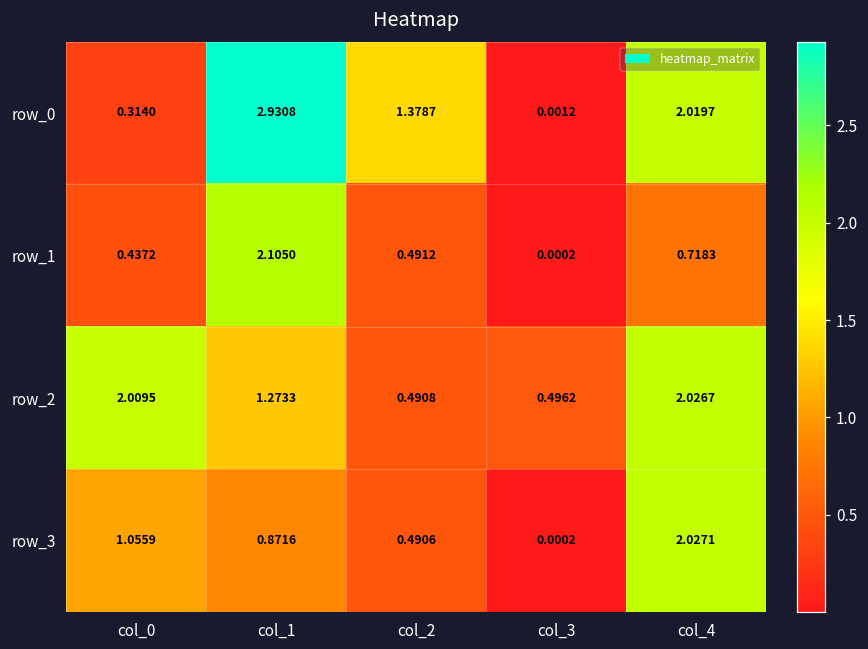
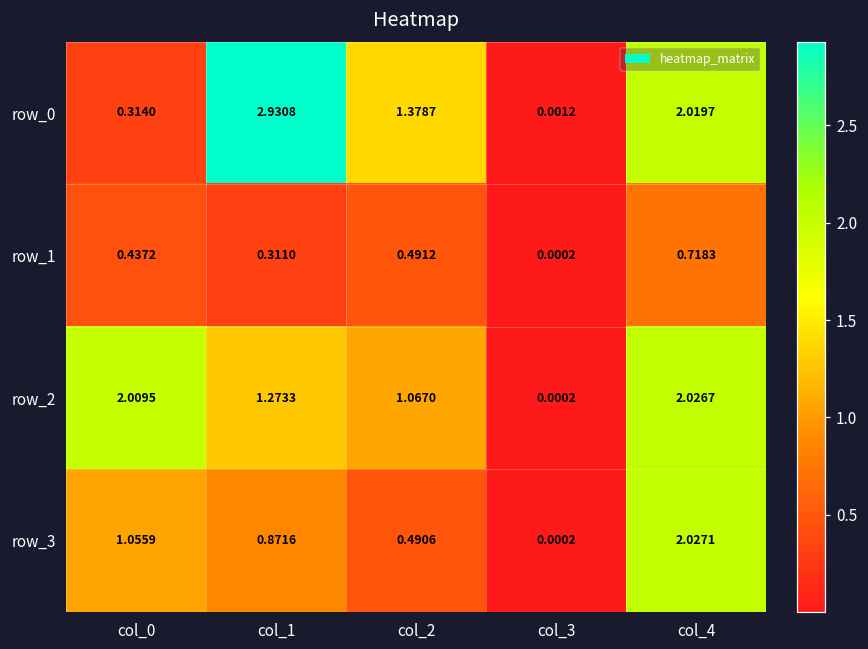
  {
    "row_0": {
      "col_0": 0.3140,
      "col_1": 2.9308,
      "col_2": 1.3787,
      "col_3": 0.0012,
      "col_4": 2.0197
    },
    "row_1": {
      "col_0": 0.4372,
-     "col_1": 2.1050,
+     "col_1": 0.3110,
      "col_2": 0.4912,
      "col_3": 0.0002,
      "col_4": 0.7183
    },
    "row_2": {
      "col_0": 2.0095,
      "col_1": 1.2733,
-     "col_2": 0.4908,
-     "col_3": 0.4962,
+     "col_2": 1.0670,
+     "col_3": 0.0002,
      "col_4": 2.0267
    },
    "row_3": {
      "col_0": 1.0559,
      "col_1": 0.8716,
      "col_2": 0.4906,
      "col_3": 0.0002,
      "col_4": 2.0271
    }
  }
